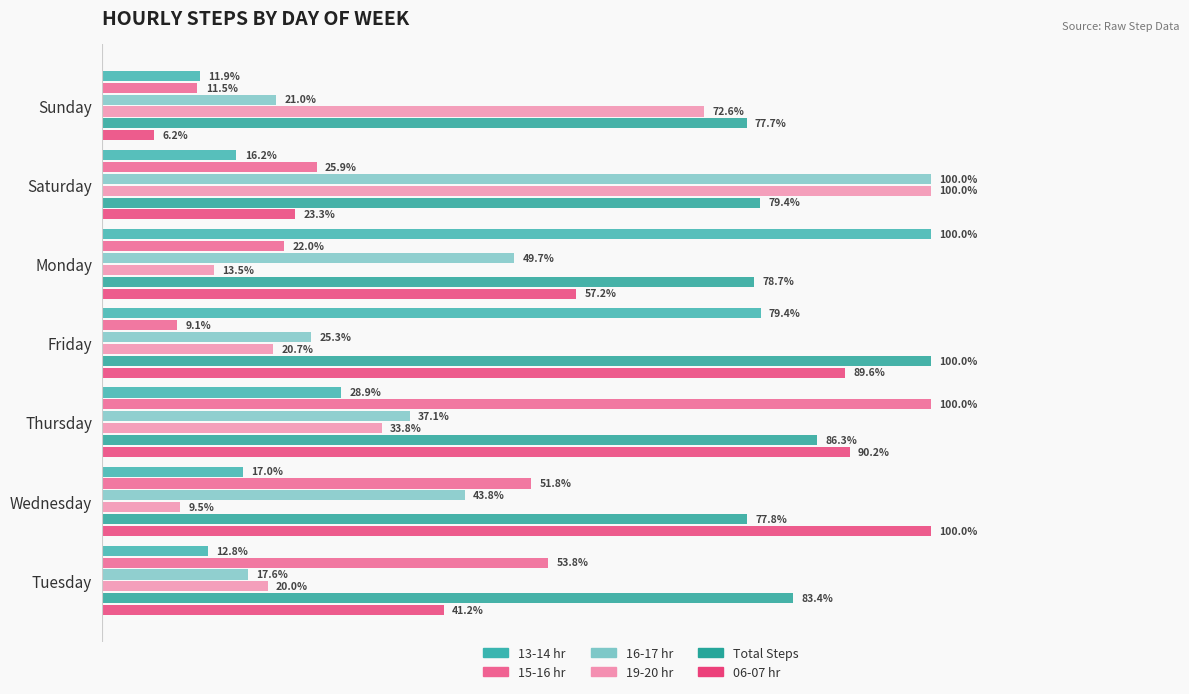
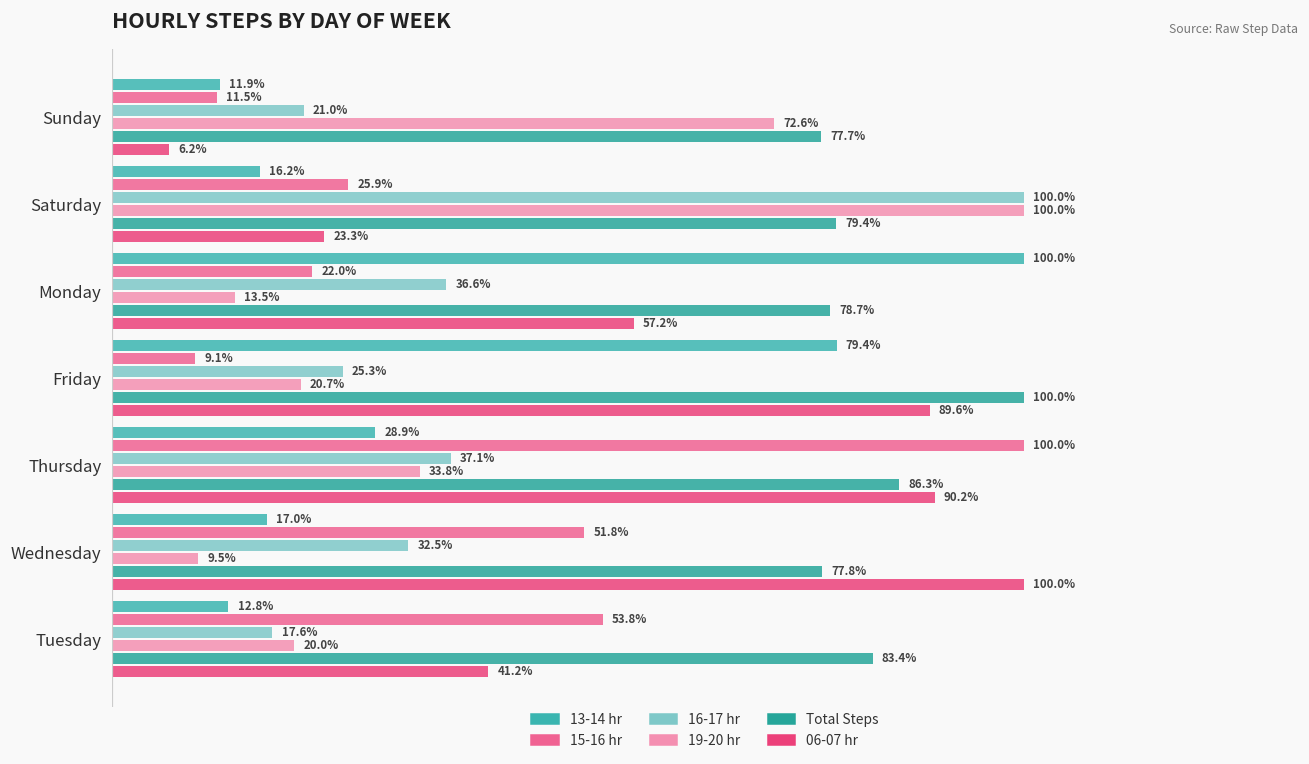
  {
    "16-17 hr": {
      "Sunday": "21.0%",
      "Saturday": "100.0%",
-     "Monday": "49.7%",
+     "Monday": "36.6%",
      "Friday": "25.3%",
      "Thursday": "37.1%",
-     "Wednesday": "43.8%",
+     "Wednesday": "32.5%",
      "Tuesday": "17.6%"
    }
  }
